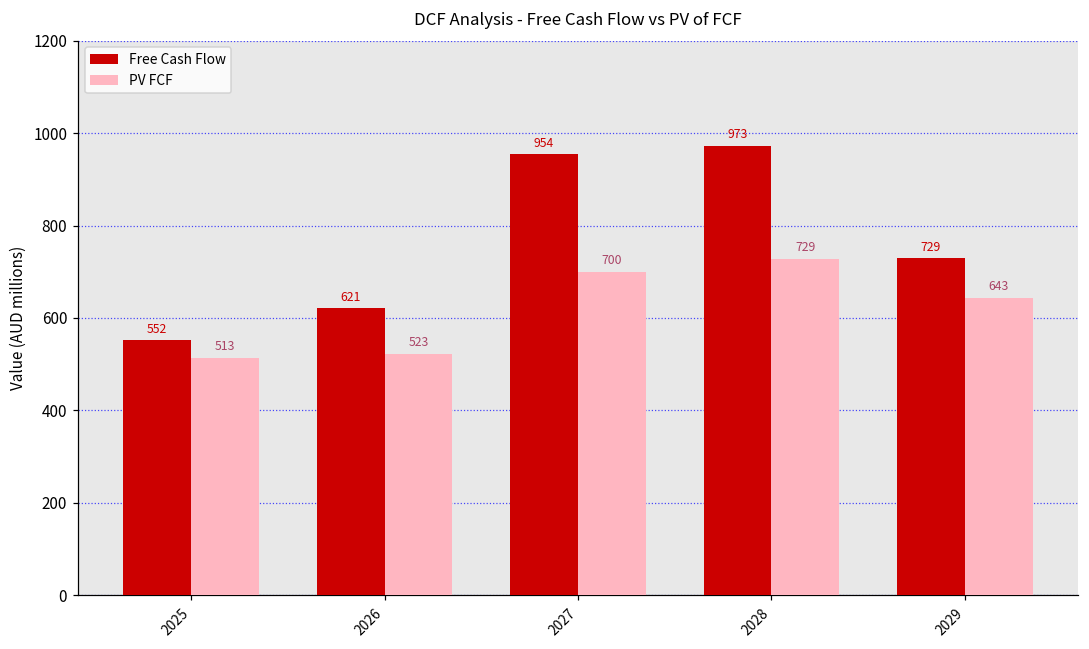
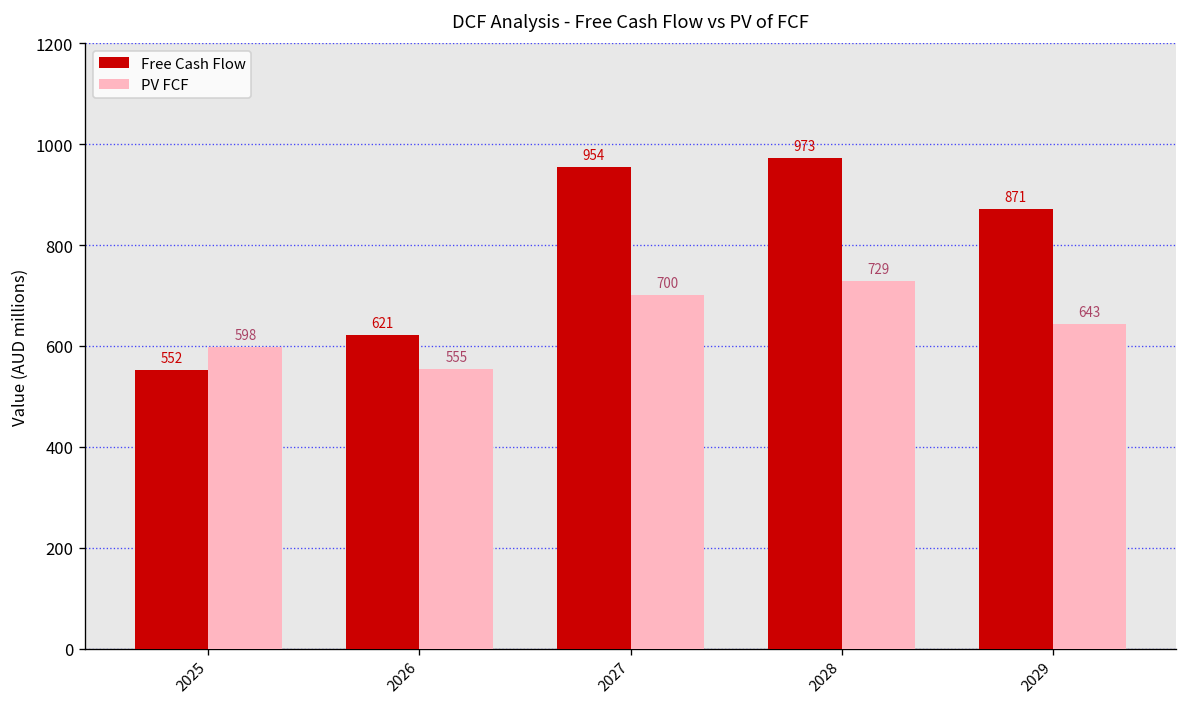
  {
    "Free Cash Flow": {
      "2025": 552,
      "2026": 621,
      "2027": 954,
      "2028": 973,
-     "2029": 729
+     "2029": 871
    },
    "PV FCF": {
-     "2025": 513,
-     "2026": 523,
+     "2025": 598,
+     "2026": 555,
      "2027": 700,
      "2028": 729,
      "2029": 643
    }
  }
